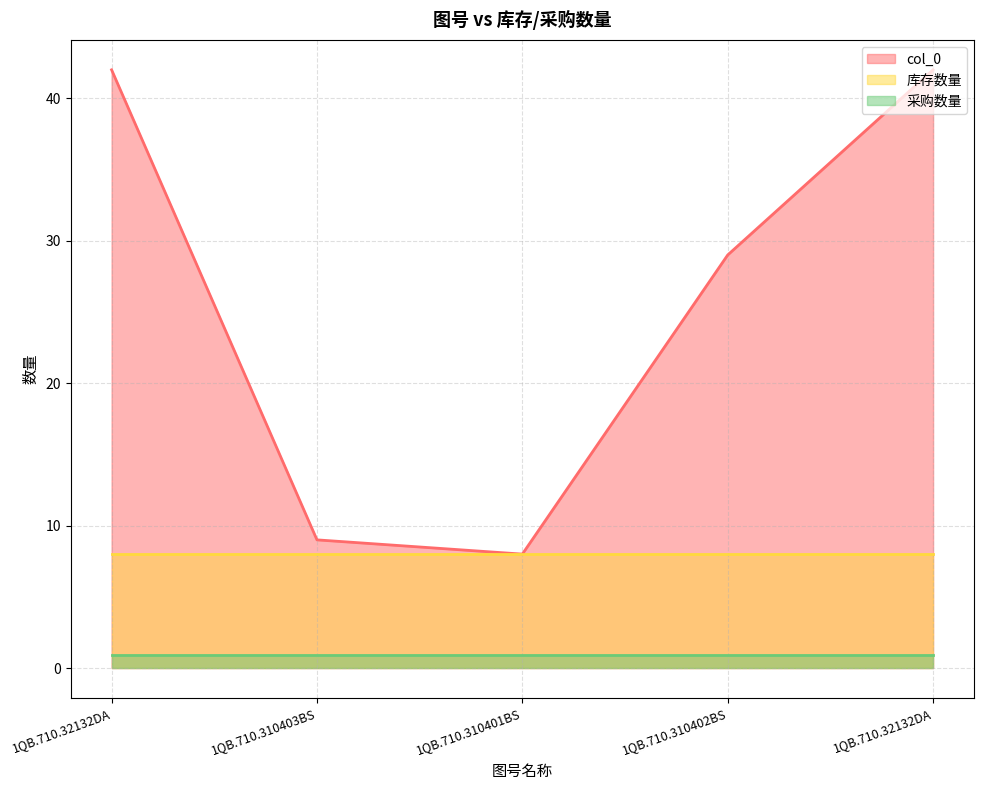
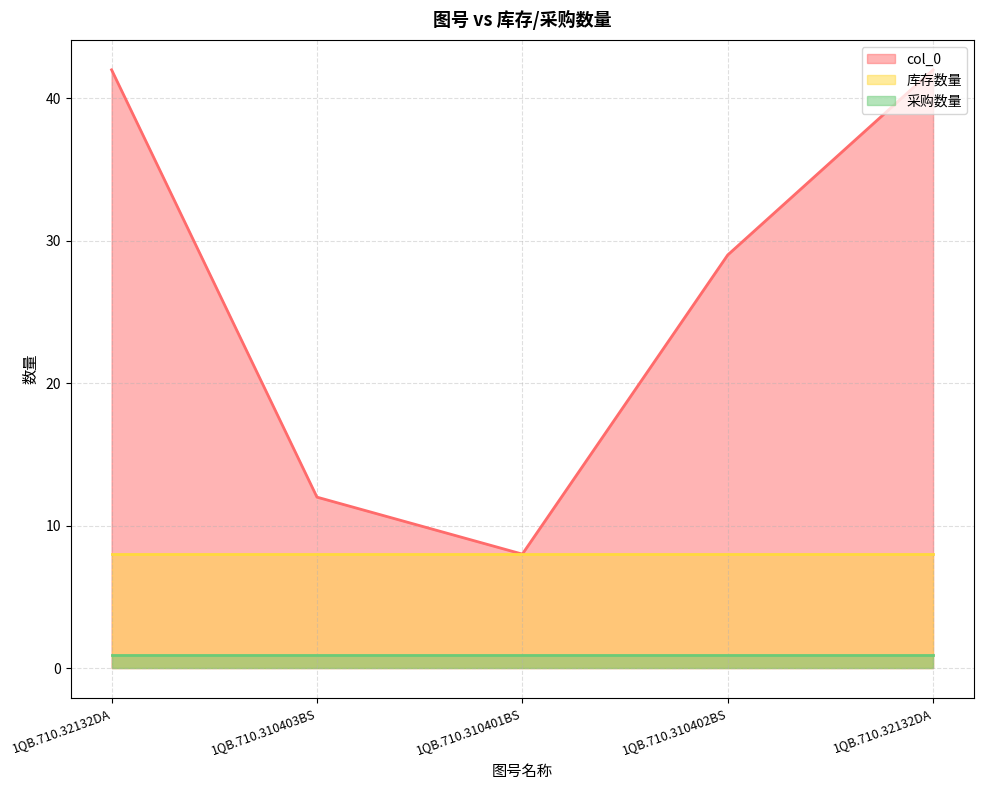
  {
    "col_0": {
-     "1QB.710.310403BS": 9,
+     "1QB.710.310403BS": 12,
      "1QB.710.310402BS": 29
    },
    "库存数量": {
      "1QB.710.310403BS": 8,
      "1QB.710.310402BS": 8
    },
    "采购数量": {
      "1QB.710.310403BS": 1,
      "1QB.710.310401BS": 1,
      "1QB.710.310402BS": 1
    }
  }
